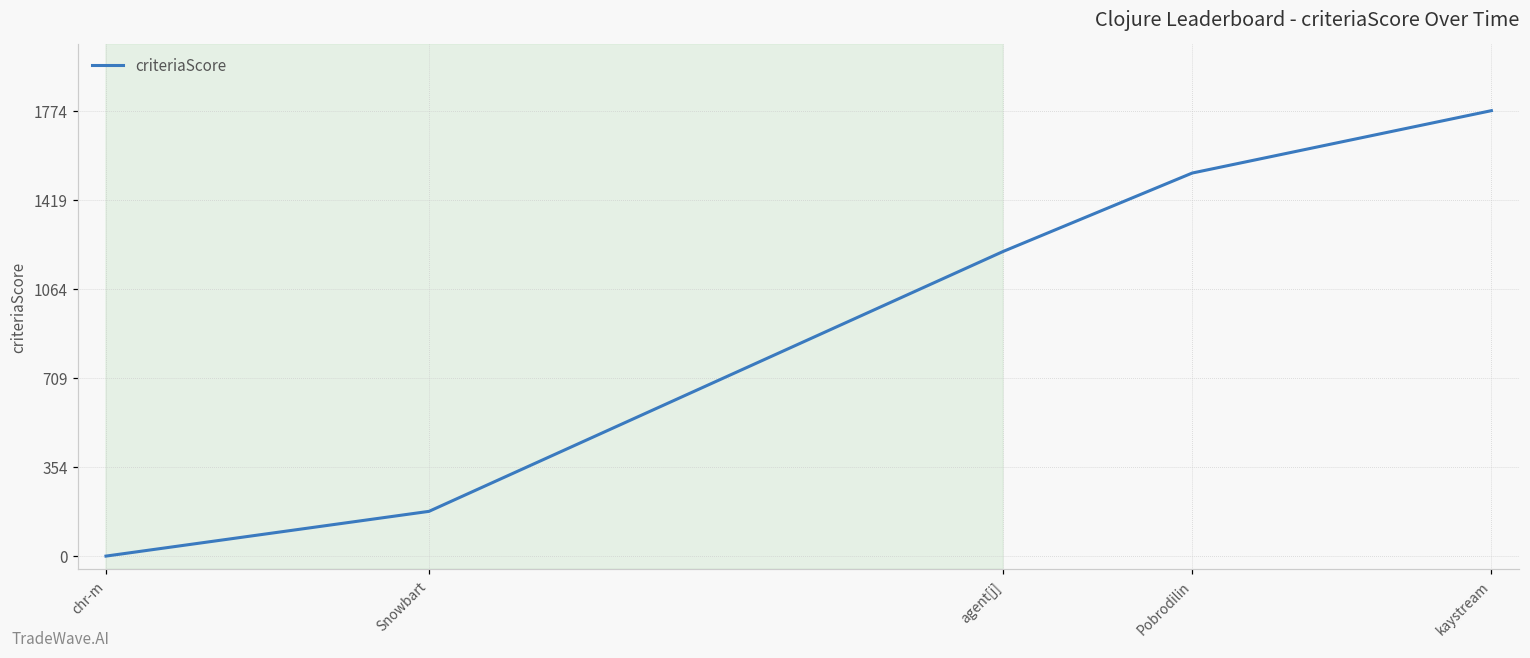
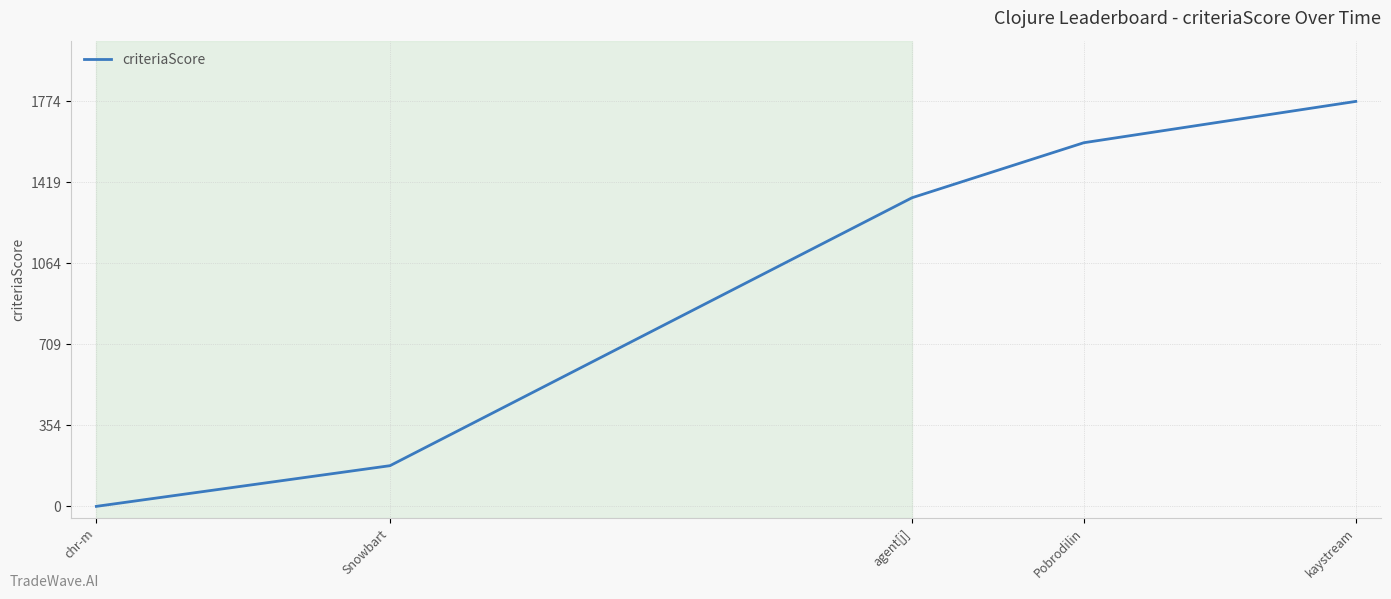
  {
    "chr-m": 0,
    "Snowbart": 180,
-   "agent[j]": 1210,
-   "Pobrodilin": 1530,
+   "agent[j]": 1350,
+   "Pobrodilin": 1590,
    "kaystream": 1770
  }
